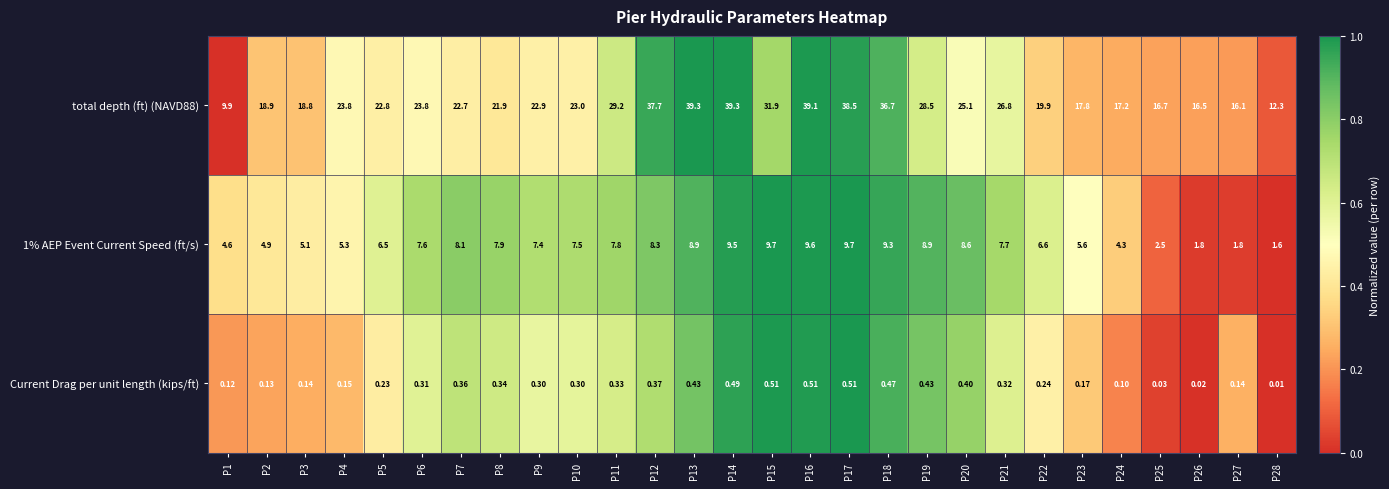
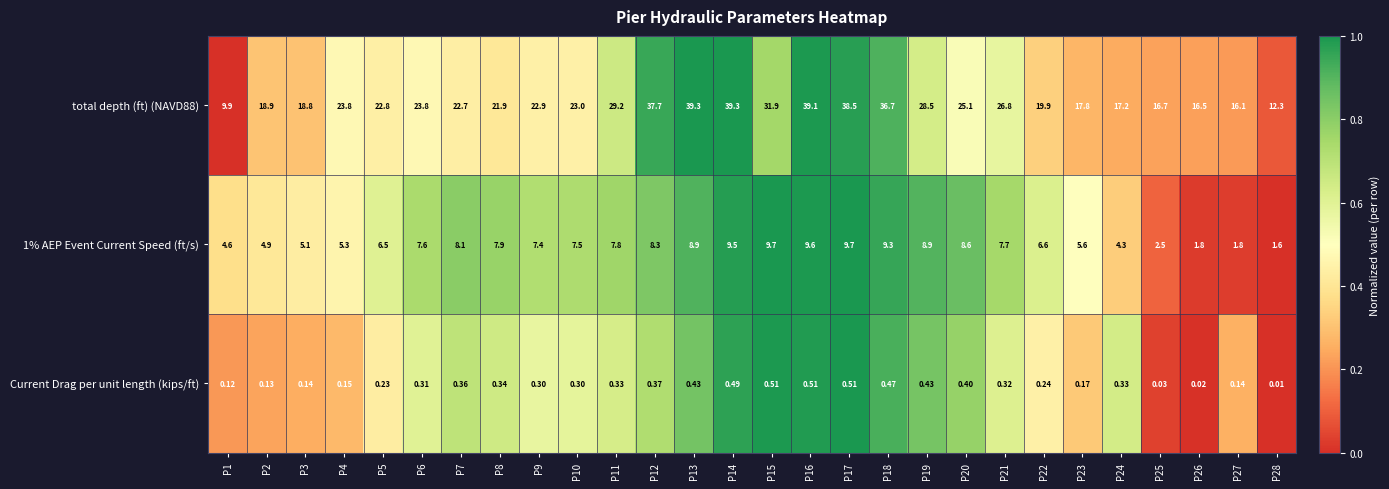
  {
    "total depth (ft) (NAVD88)": {
      "P1": 9.9,
      "P2": 18.9,
      "P3": 18.8,
      "P4": 23.8,
      "P5": 22.8,
      "P6": 23.8,
      "P7": 22.7,
      "P8": 21.9,
      "P9": 22.9,
      "P10": 23.0,
      "P11": 29.2,
      "P12": 37.7,
      "P13": 39.3,
      "P14": 39.3,
      "P15": 31.9,
      "P16": 39.1,
      "P17": 38.5,
      "P18": 36.7,
      "P19": 28.5,
      "P20": 25.1,
      "P21": 26.8,
      "P22": 19.9,
      "P23": 17.8,
      "P24": 17.2,
      "P25": 16.7,
      "P26": 16.5,
      "P27": 16.1,
      "P28": 12.3
    },
    "1% AEP Event Current Speed (ft/s)": {
      "P1": 4.6,
      "P2": 4.9,
      "P3": 5.1,
      "P4": 5.3,
      "P5": 6.5,
      "P6": 7.6,
      "P7": 8.1,
      "P8": 7.9,
      "P9": 7.4,
      "P10": 7.5,
      "P11": 7.8,
      "P12": 8.3,
      "P13": 8.9,
      "P14": 9.5,
      "P15": 9.7,
      "P16": 9.6,
      "P17": 9.7,
      "P18": 9.3,
      "P19": 8.9,
      "P20": 8.6,
      "P21": 7.7,
      "P22": 6.6,
      "P23": 5.6,
      "P24": 4.3,
      "P25": 2.5,
      "P26": 1.8,
      "P27": 1.8,
      "P28": 1.6
    },
    "Current Drag per unit length (kips/ft)": {
      "P1": 0.12,
      "P2": 0.13,
      "P3": 0.14,
      "P4": 0.15,
      "P5": 0.23,
      "P6": 0.31,
      "P7": 0.36,
      "P8": 0.34,
      "P9": 0.30,
      "P10": 0.30,
      "P11": 0.33,
      "P12": 0.37,
      "P13": 0.43,
      "P14": 0.49,
      "P15": 0.51,
      "P16": 0.51,
      "P17": 0.51,
      "P18": 0.47,
      "P19": 0.43,
      "P20": 0.40,
      "P21": 0.32,
      "P22": 0.24,
      "P23": 0.17,
-     "P24": 0.10,
+     "P24": 0.33,
      "P25": 0.03,
      "P26": 0.02,
      "P27": 0.14,
      "P28": 0.01
    }
  }
